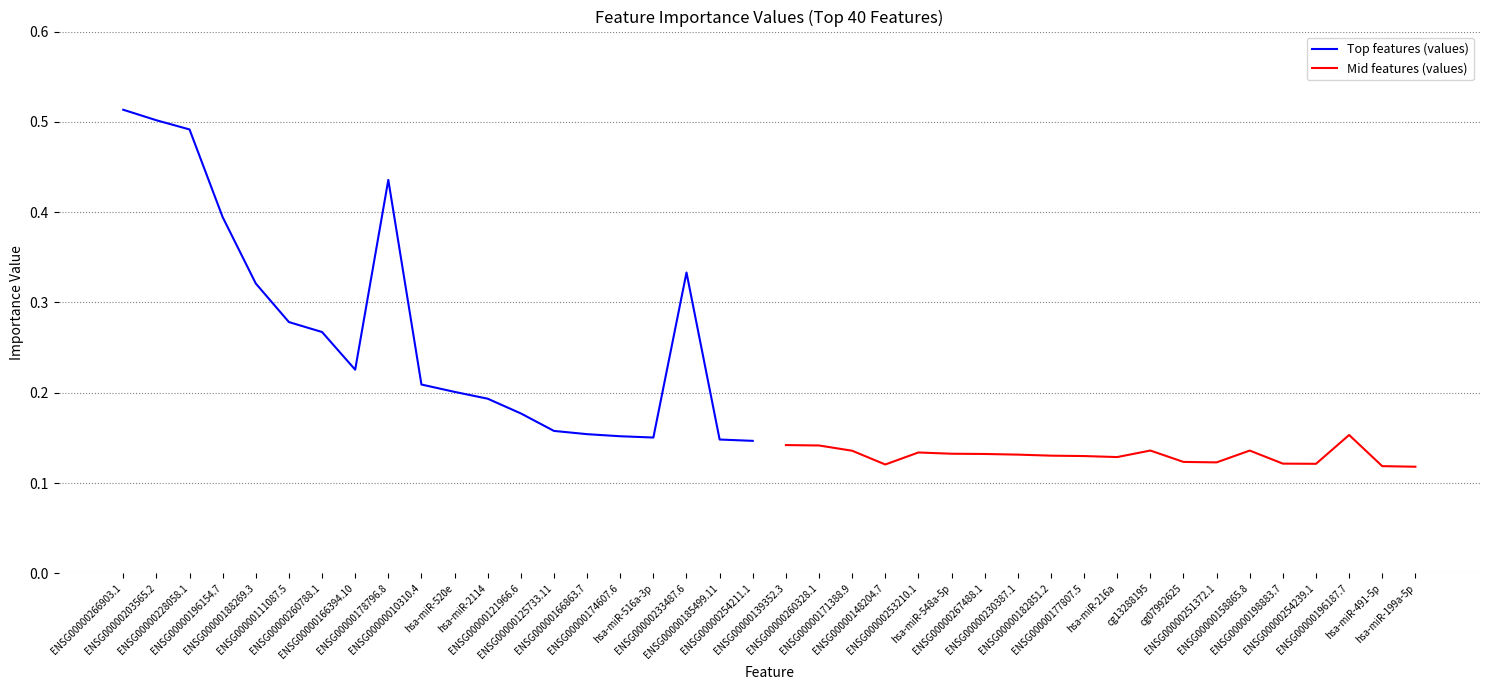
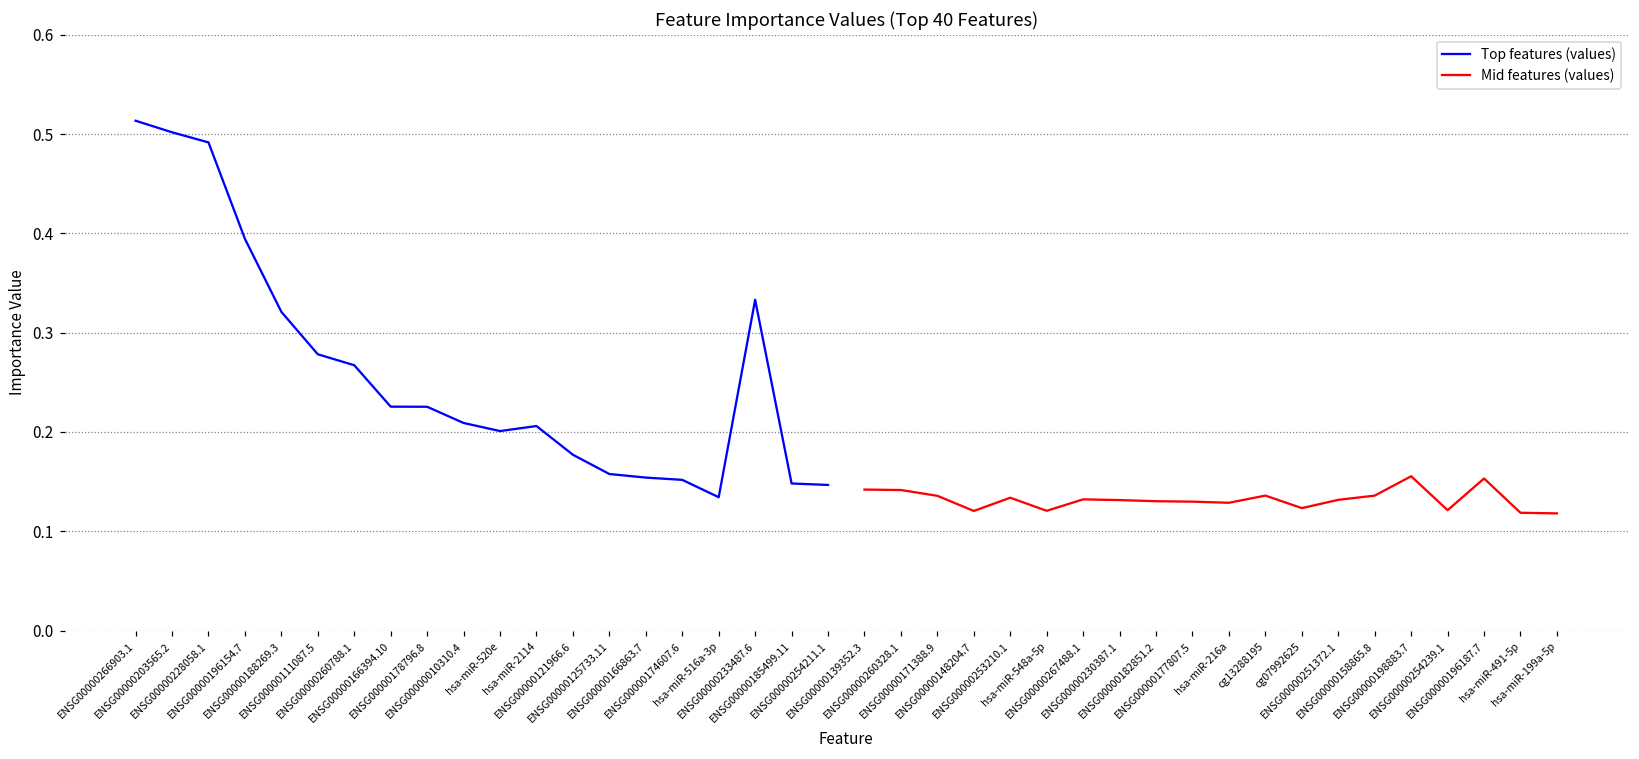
  {
    "Top features (values)": {
      "ENSG00000266903.1": 0.51,
      "ENSG00000203565.2": 0.50,
      "ENSG00000228058.1": 0.49,
      "ENSG00000196154.7": 0.39,
      "ENSG00000188269.3": 0.32,
      "ENSG00000111087.5": 0.28,
      "ENSG00000260788.1": 0.27,
      "ENSG00000166394.10": 0.23,
-     "ENSG00000178796.8": 0.44,
+     "ENSG00000178796.8": 0.23,
      "ENSG00000010310.4": 0.21,
      "hsa-miR-520e": 0.20,
-     "hsa-miR-2114": 0.19,
+     "hsa-miR-2114": 0.21,
      "ENSG00000121966.6": 0.18,
      "ENSG00000125733.11": 0.16,
      "ENSG00000166863.7": 0.15,
      "ENSG00000174607.6": 0.15,
-     "hsa-miR-516a-3p": 0.15,
+     "hsa-miR-516a-3p": 0.13,
      "ENSG00000233487.6": 0.33,
      "ENSG00000185499.11": 0.15,
      "ENSG00000254211.1": 0.15
    },
    "Mid features (values)": {
      "ENSG00000139352.3": 0.14,
      "ENSG00000260328.1": 0.14,
      "ENSG00000171388.9": 0.14,
      "ENSG00000148204.7": 0.12,
      "ENSG00000253210.1": 0.13,
-     "hsa-miR-548a-5p": 0.13,
+     "hsa-miR-548a-5p": 0.12,
      "ENSG00000267488.1": 0.13,
      "ENSG00000230387.1": 0.13,
      "ENSG00000182851.2": 0.13,
      "ENSG00000177807.5": 0.13,
      "hsa-miR-216a": 0.13,
      "cg13288195": 0.14,
      "cg07992625": 0.12,
-     "ENSG00000251372.1": 0.12,
+     "ENSG00000251372.1": 0.13,
      "ENSG00000158865.8": 0.14,
-     "ENSG00000198883.7": 0.12,
+     "ENSG00000198883.7": 0.16,
      "ENSG00000254239.1": 0.12,
      "ENSG00000196187.7": 0.15,
      "hsa-miR-491-5p": 0.12,
      "hsa-miR-199a-5p": 0.12
    }
  }
